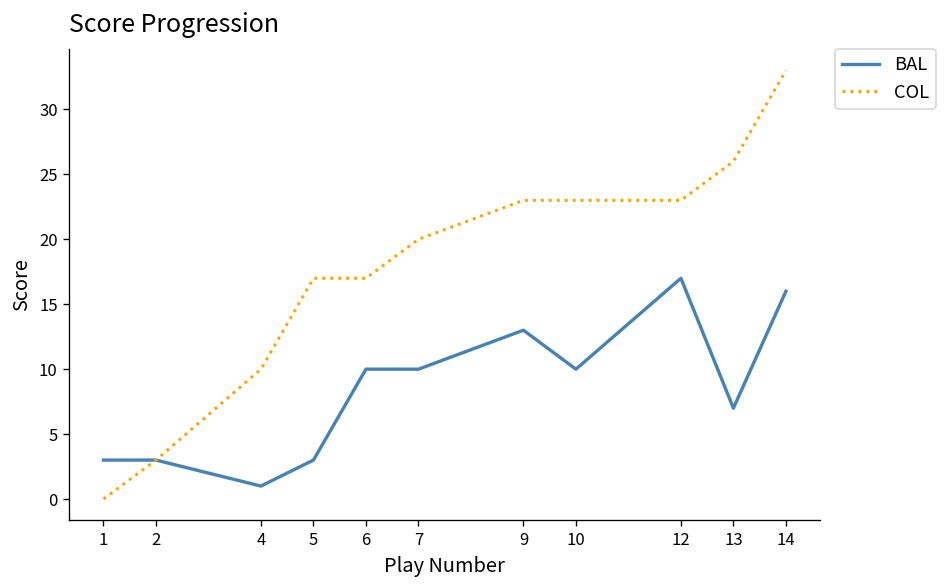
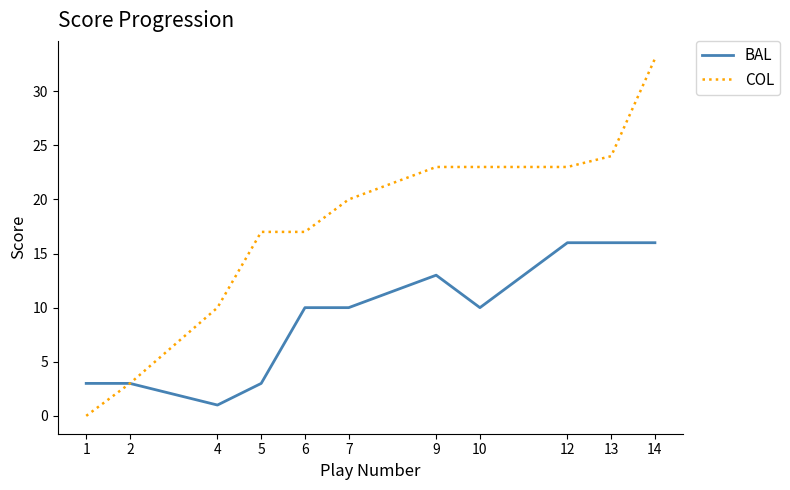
  {
    "BAL": {
      "1": 3,
      "4": 1,
      "5": 3,
      "6": 10,
      "7": 10,
      "9": 13,
      "10": 10,
-     "12": 17,
-     "13": 7,
+     "12": 16,
+     "13": 16,
      "14": 16
    },
    "COL": {
      "1": 0,
      "4": 10,
      "5": 17,
      "6": 17,
      "7": 20,
      "9": 23,
      "10": 23,
      "12": 23,
-     "13": 26,
+     "13": 24,
      "14": 33
    }
  }
